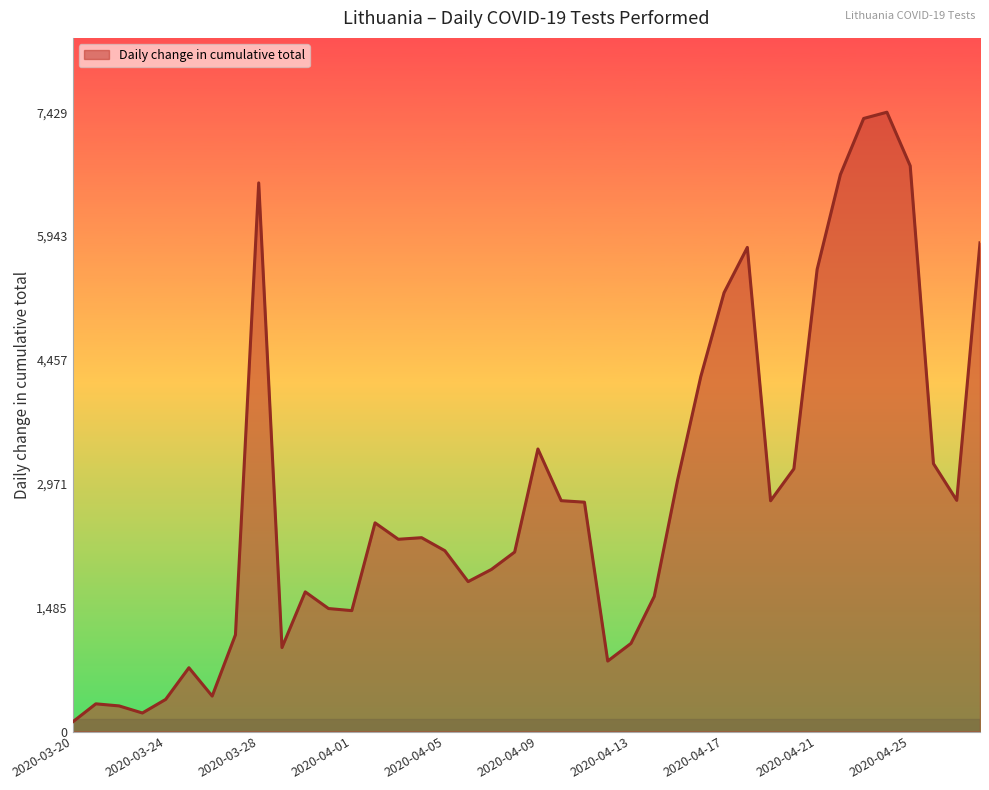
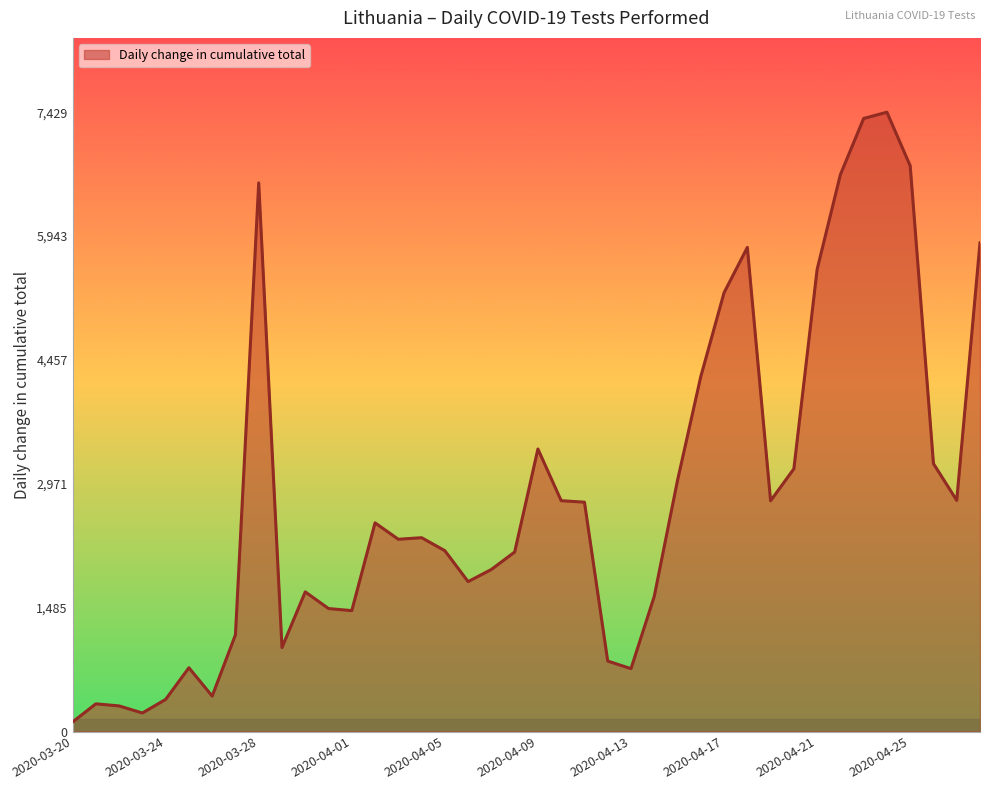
  {
    "2020-03-24": "400",
    "2020-03-28": "6,600",
    "2020-04-01": "1,500",
    "2020-04-05": "2,200",
    "2020-04-09": "3,400",
-   "2020-04-13": "1,100",
+   "2020-04-13": "800",
    "2020-04-17": "5,300",
    "2020-04-21": "5,500",
    "2020-04-25": "6,800"
  }
